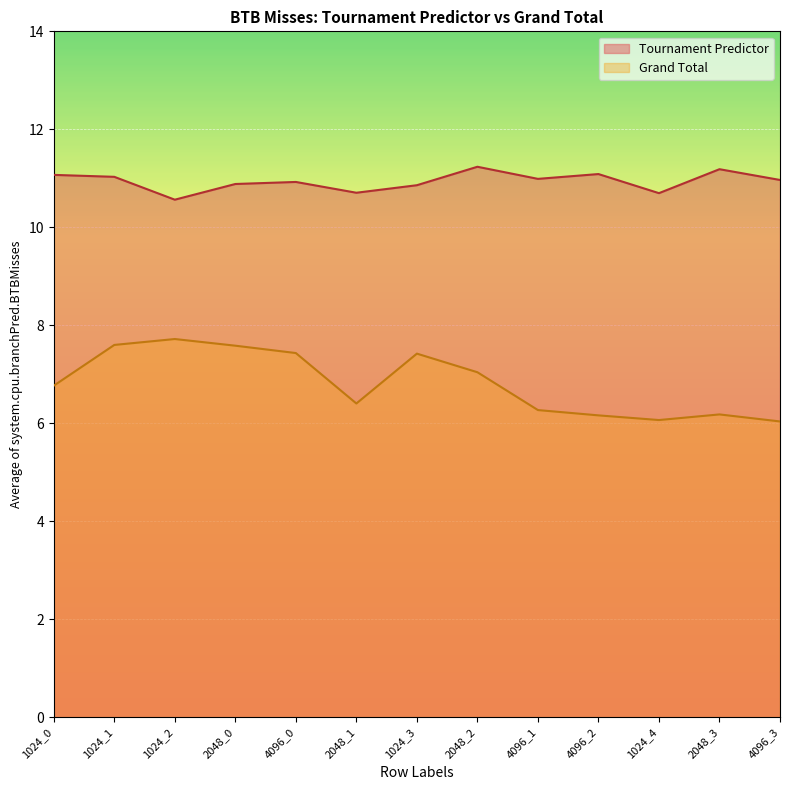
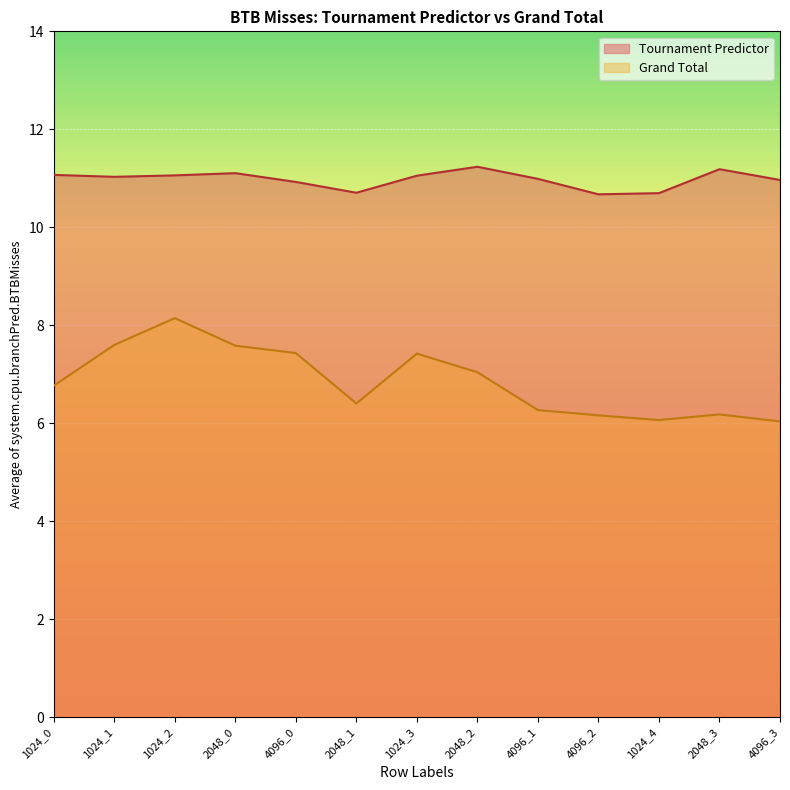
  {
    "Tournament Predictor": {
      "1024_0": 11.1,
      "1024_1": 11.0,
-     "1024_2": 10.6,
-     "2048_0": 10.9,
+     "1024_2": 11.1,
+     "2048_0": 11.1,
      "4096_0": 10.9,
      "2048_1": 10.7,
-     "1024_3": 10.9,
+     "1024_3": 11.1,
      "2048_2": 11.2,
      "4096_1": 11.0,
-     "4096_2": 11.1,
+     "4096_2": 10.7,
      "1024_4": 10.7,
      "2048_3": 11.2,
      "4096_3": 11.0
    },
    "Grand Total": {
      "1024_0": 6.8,
      "1024_1": 7.6,
-     "1024_2": 7.7,
+     "1024_2": 8.1,
      "2048_0": 7.6,
      "4096_0": 7.4,
      "2048_1": 6.4,
      "1024_3": 7.4,
      "2048_2": 7.0,
      "4096_1": 6.3,
      "4096_2": 6.2,
      "1024_4": 6.1,
      "2048_3": 6.2,
      "4096_3": 6.0
    }
  }
